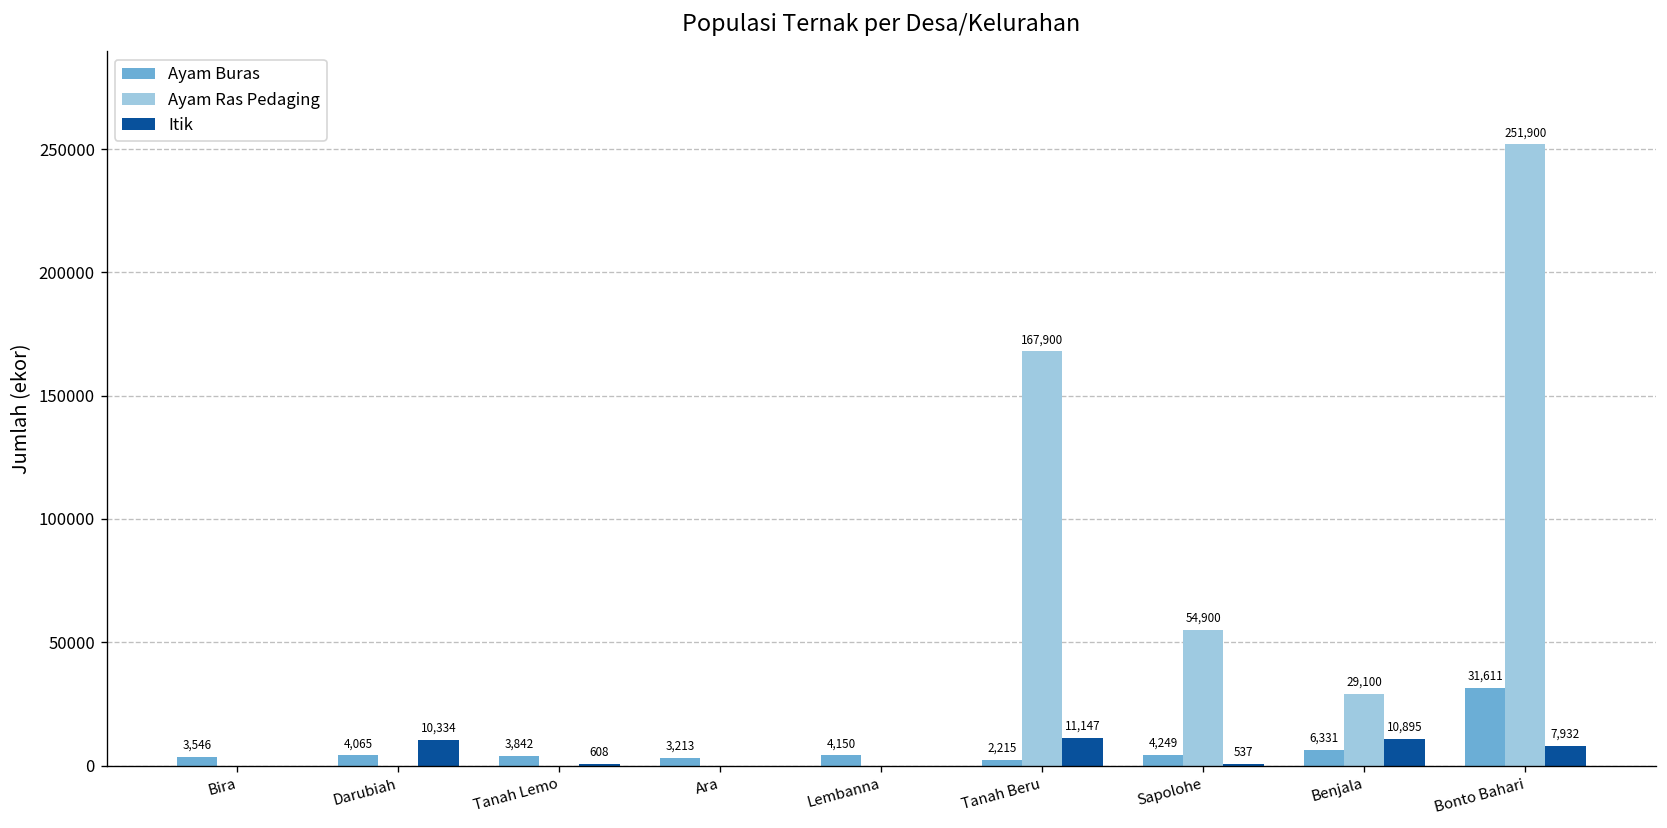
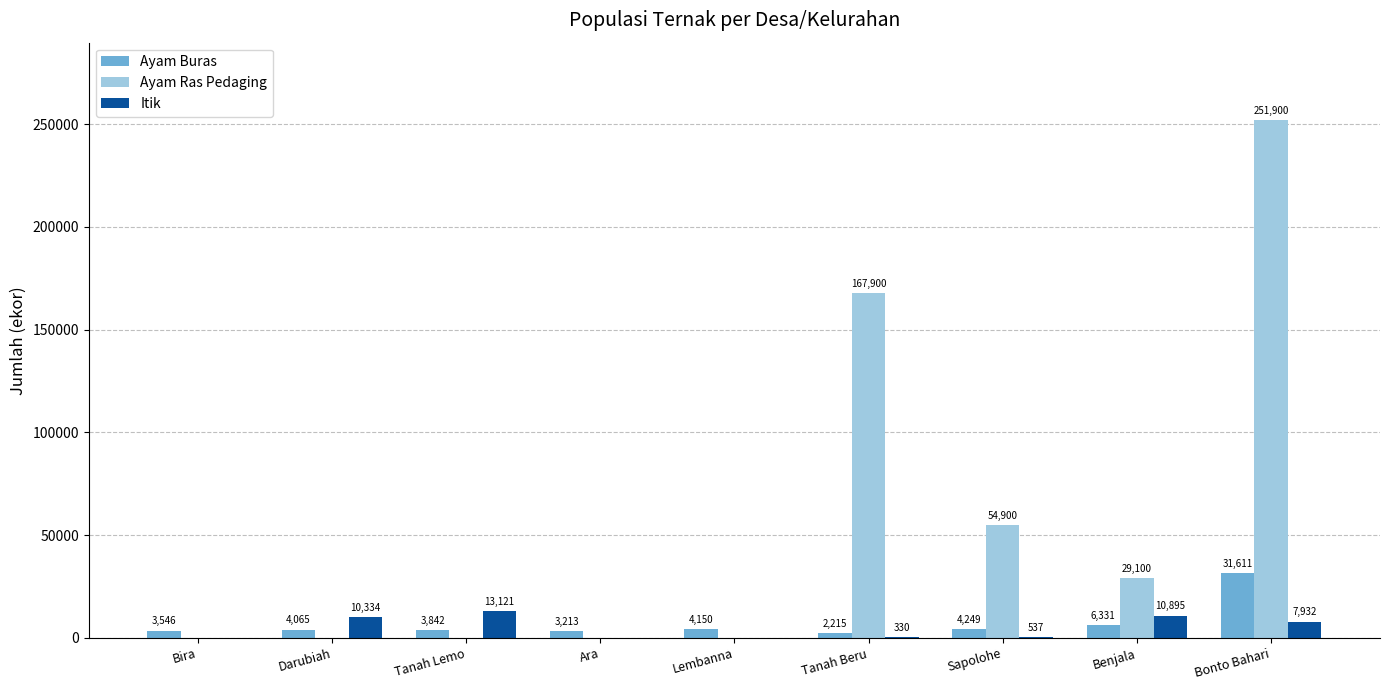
  {
    "Itik": {
      "Darubiah": "10,334",
-     "Tanah Lemo": "608",
-     "Tanah Beru": "11,147",
+     "Tanah Lemo": "13,121",
+     "Tanah Beru": "330",
      "Sapolohe": "537",
      "Benjala": "10,895",
      "Bonto Bahari": "7,932"
    }
  }
